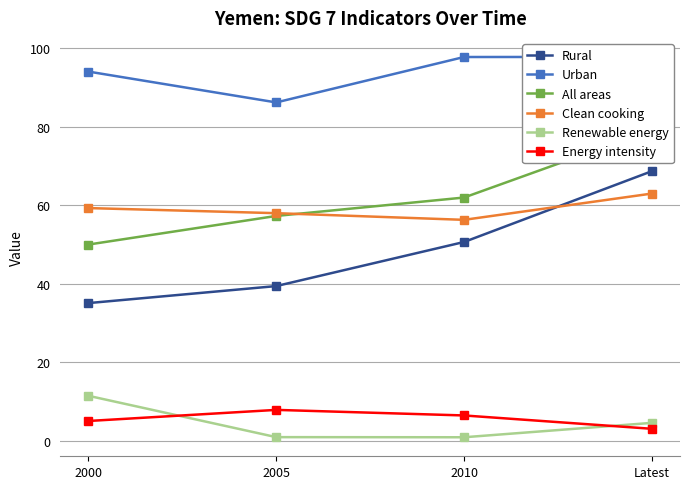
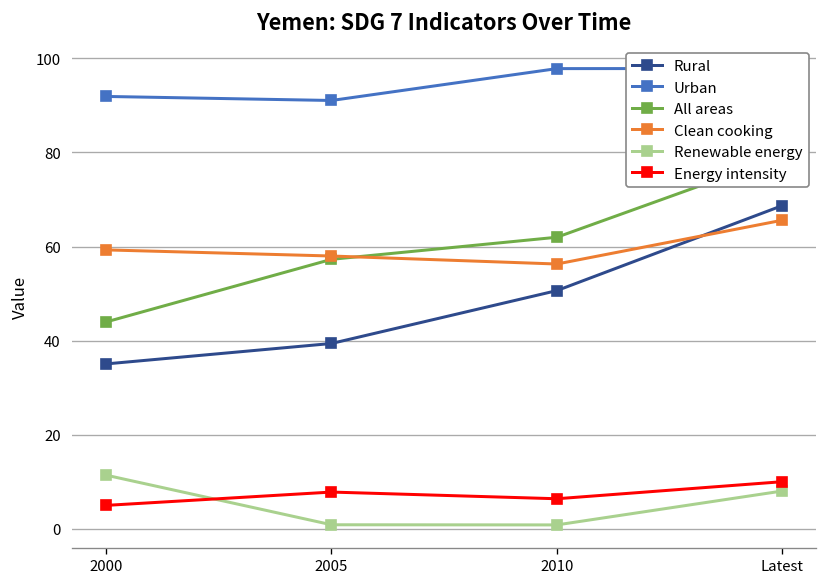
  {
    "Rural": {
      "2000": 35,
      "2005": 39,
      "2010": 51,
      "Latest": 69
    },
    "Urban": {
-     "2000": 94,
-     "2005": 86,
+     "2000": 92,
+     "2005": 91,
      "2010": 98
    },
    "All areas": {
-     "2000": 50,
+     "2000": 44,
      "2005": 57,
      "2010": 62
    },
    "Clean cooking": {
      "2000": 59,
      "2005": 58,
      "2010": 56,
-     "Latest": 63
+     "Latest": 66
    },
    "Renewable energy": {
      "2000": 11,
      "2005": 1,
      "2010": 1,
-     "Latest": 5
+     "Latest": 8
    },
    "Energy intensity": {
      "2000": 5,
      "2005": 8,
      "2010": 6,
-     "Latest": 3
+     "Latest": 10
    }
  }
